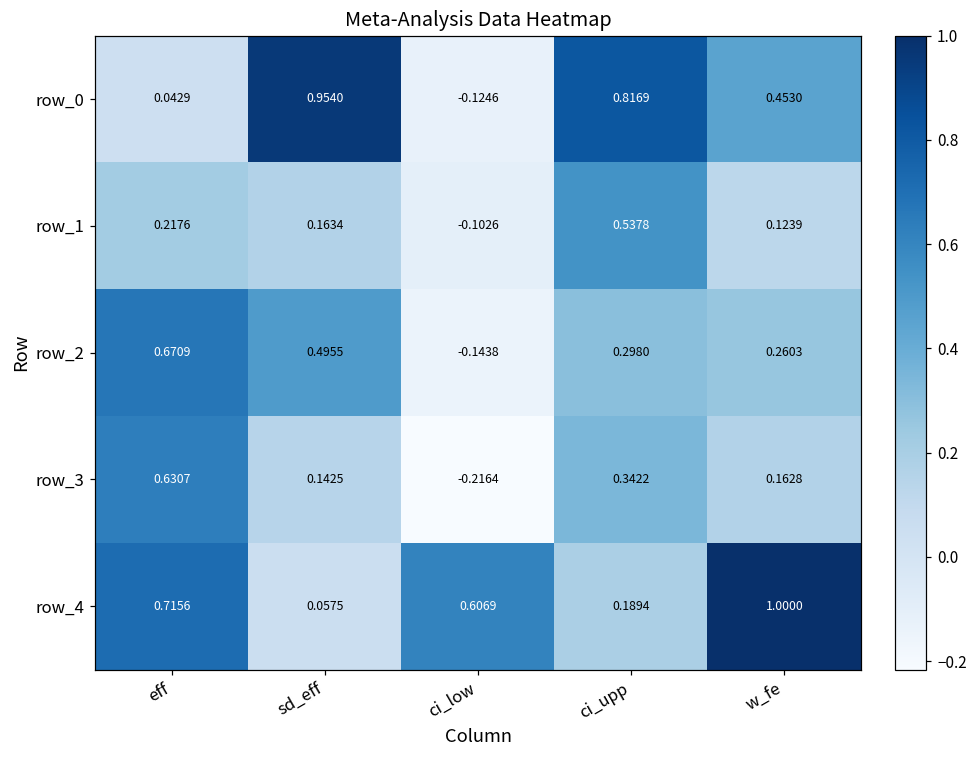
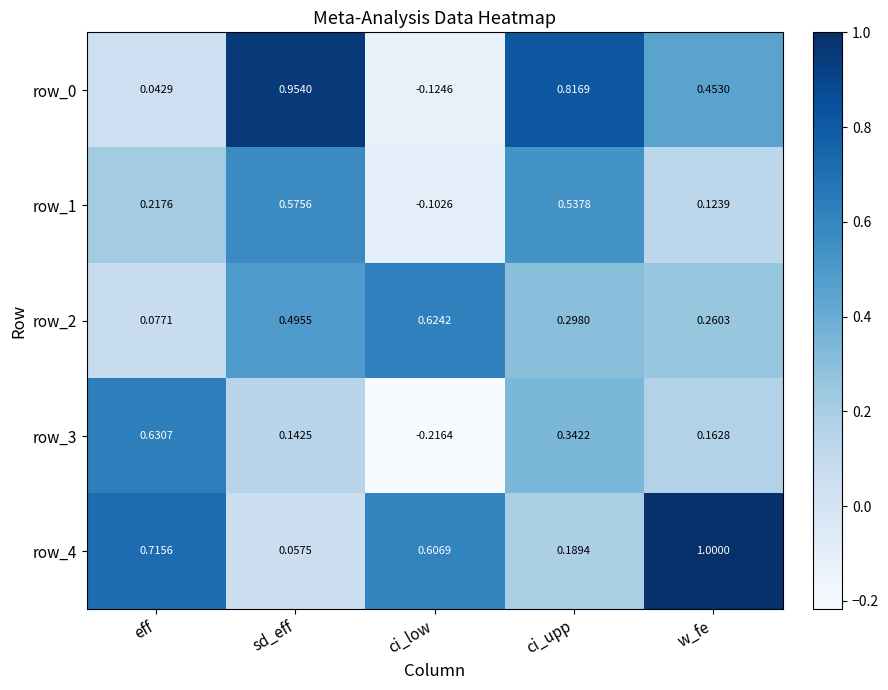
  {
    "row_0": {
      "eff": 0.0429,
      "sd_eff": 0.9540,
      "ci_low": -0.1246,
      "ci_upp": 0.8169,
      "w_fe": 0.4530
    },
    "row_1": {
      "eff": 0.2176,
-     "sd_eff": 0.1634,
+     "sd_eff": 0.5756,
      "ci_low": -0.1026,
      "ci_upp": 0.5378,
      "w_fe": 0.1239
    },
    "row_2": {
-     "eff": 0.6709,
+     "eff": 0.0771,
      "sd_eff": 0.4955,
-     "ci_low": -0.1438,
+     "ci_low": 0.6242,
      "ci_upp": 0.2980,
      "w_fe": 0.2603
    },
    "row_3": {
      "eff": 0.6307,
      "sd_eff": 0.1425,
      "ci_low": -0.2164,
      "ci_upp": 0.3422,
      "w_fe": 0.1628
    },
    "row_4": {
      "eff": 0.7156,
      "sd_eff": 0.0575,
      "ci_low": 0.6069,
      "ci_upp": 0.1894,
      "w_fe": 1.0000
    }
  }
